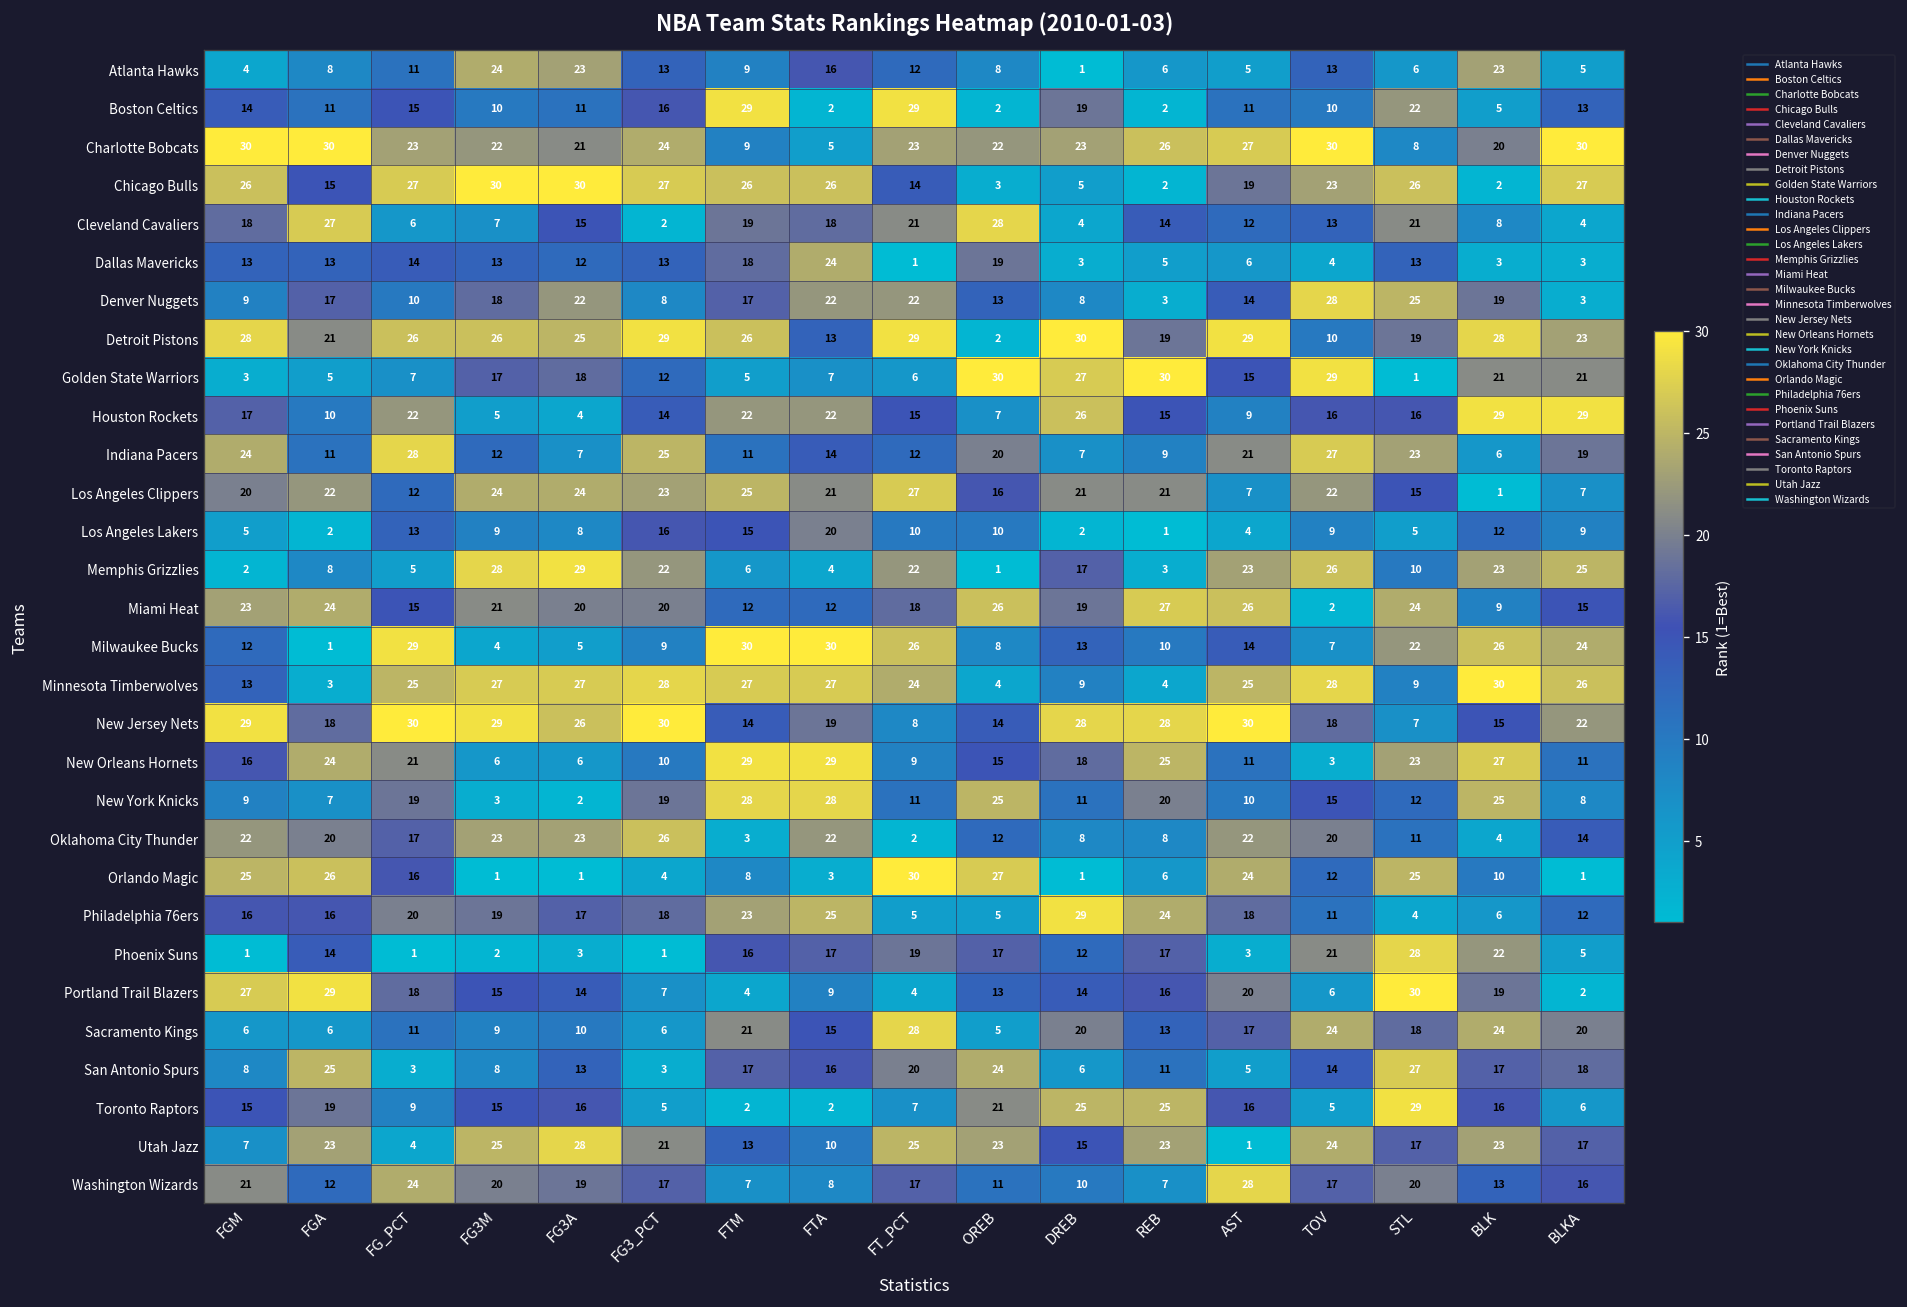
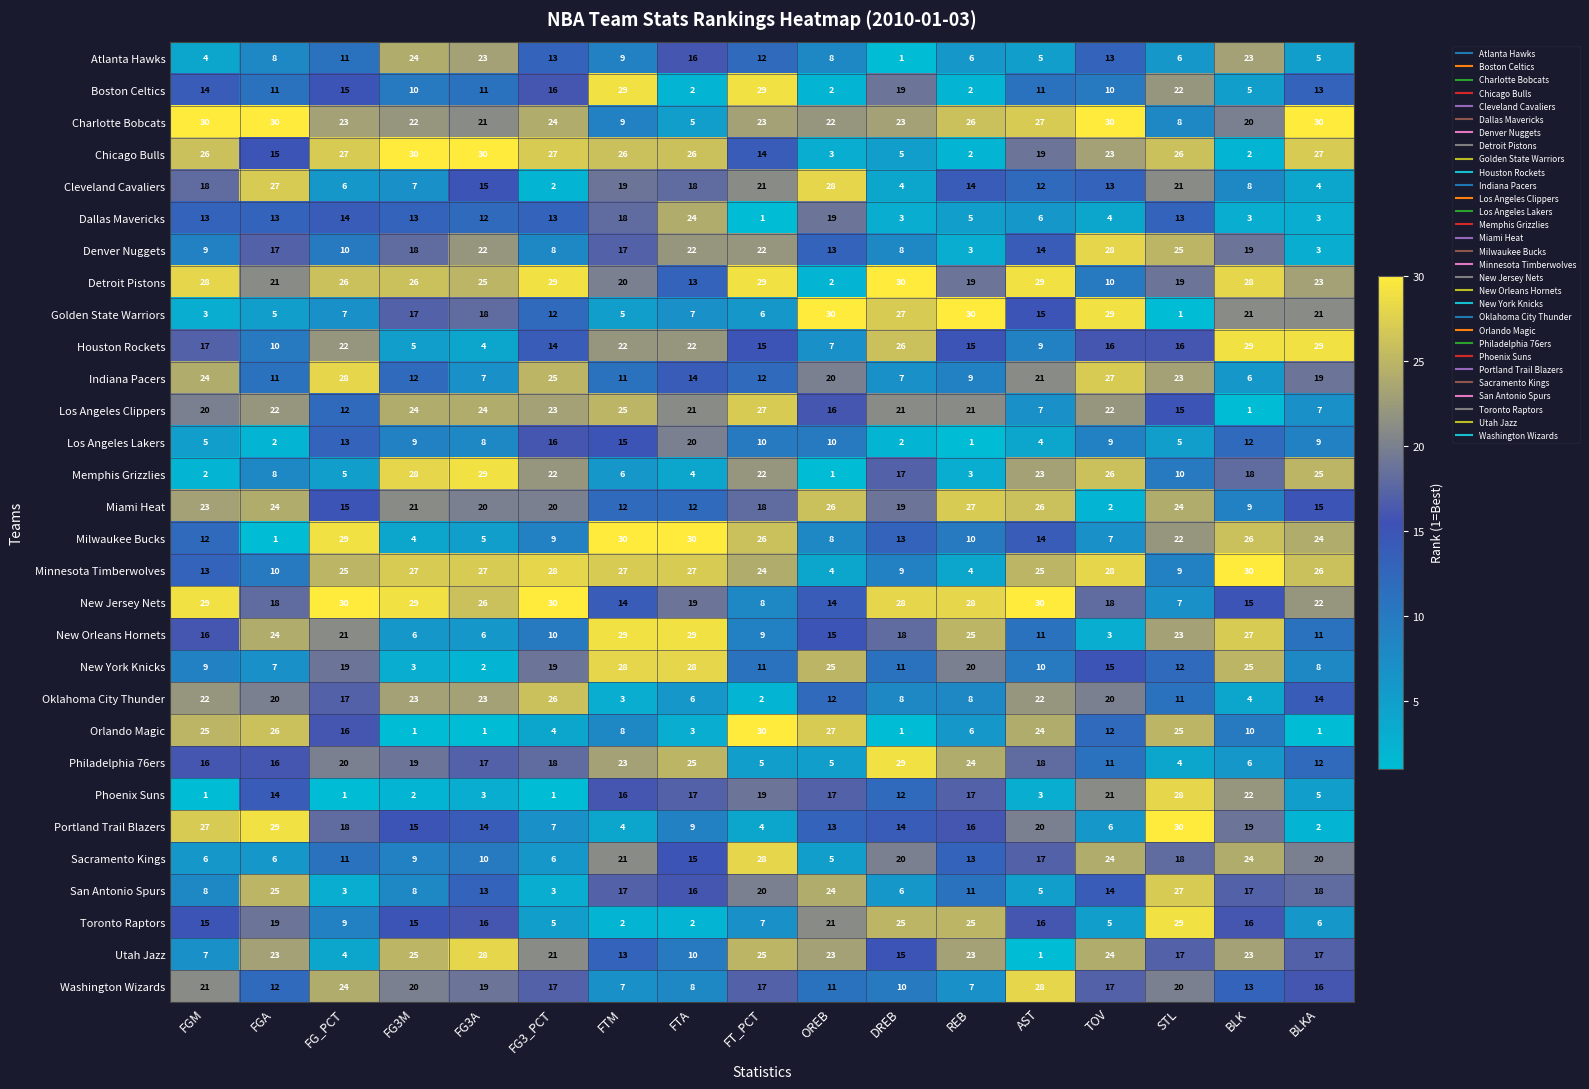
  {
    "Detroit Pistons": {
      "FGM": 28,
      "FGA": 21,
      "FG_PCT": 26,
      "FG3M": 26,
      "FG3A": 25,
      "FG3_PCT": 29,
-     "FTM": 26,
+     "FTM": 20,
      "FTA": 13,
      "FT_PCT": 29,
      "OREB": 2,
      "DREB": 30,
      "REB": 19,
      "AST": 29,
      "TOV": 10,
      "STL": 19,
      "BLK": 28,
      "BLKA": 23
    },
    "Memphis Grizzlies": {
      "FGM": 2,
      "FGA": 8,
      "FG_PCT": 5,
      "FG3M": 28,
      "FG3A": 29,
      "FG3_PCT": 22,
      "FTM": 6,
      "FTA": 4,
      "FT_PCT": 22,
      "OREB": 1,
      "DREB": 17,
      "REB": 3,
      "AST": 23,
      "TOV": 26,
      "STL": 10,
-     "BLK": 23,
+     "BLK": 18,
      "BLKA": 25
    },
    "Minnesota Timberwolves": {
      "FGM": 13,
-     "FGA": 3,
+     "FGA": 10,
      "FG_PCT": 25,
      "FG3M": 27,
      "FG3A": 27,
      "FG3_PCT": 28,
      "FTM": 27,
      "FTA": 27,
      "FT_PCT": 24,
      "OREB": 4,
      "DREB": 9,
      "REB": 4,
      "AST": 25,
      "TOV": 28,
      "STL": 9,
      "BLK": 30,
      "BLKA": 26
    },
    "Oklahoma City Thunder": {
      "FGM": 22,
      "FGA": 20,
      "FG_PCT": 17,
      "FG3M": 23,
      "FG3A": 23,
      "FG3_PCT": 26,
      "FTM": 3,
-     "FTA": 22,
+     "FTA": 6,
      "FT_PCT": 2,
      "OREB": 12,
      "DREB": 8,
      "REB": 8,
      "AST": 22,
      "TOV": 20,
      "STL": 11,
      "BLK": 4,
      "BLKA": 14
    }
  }
